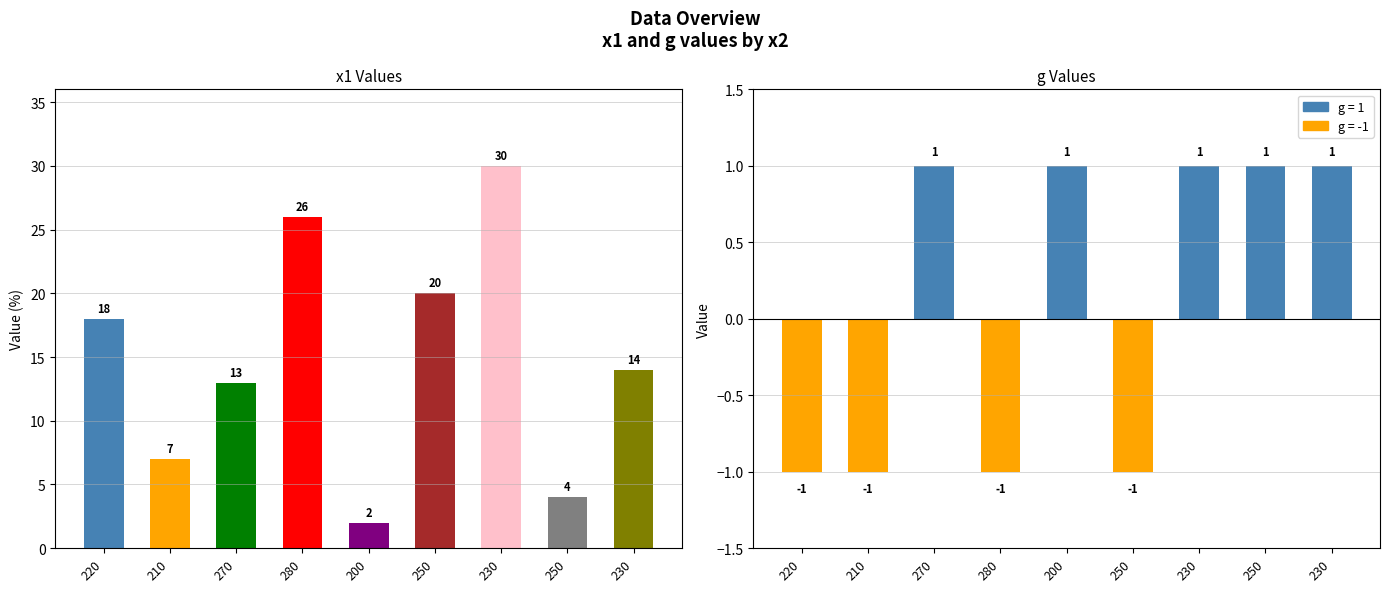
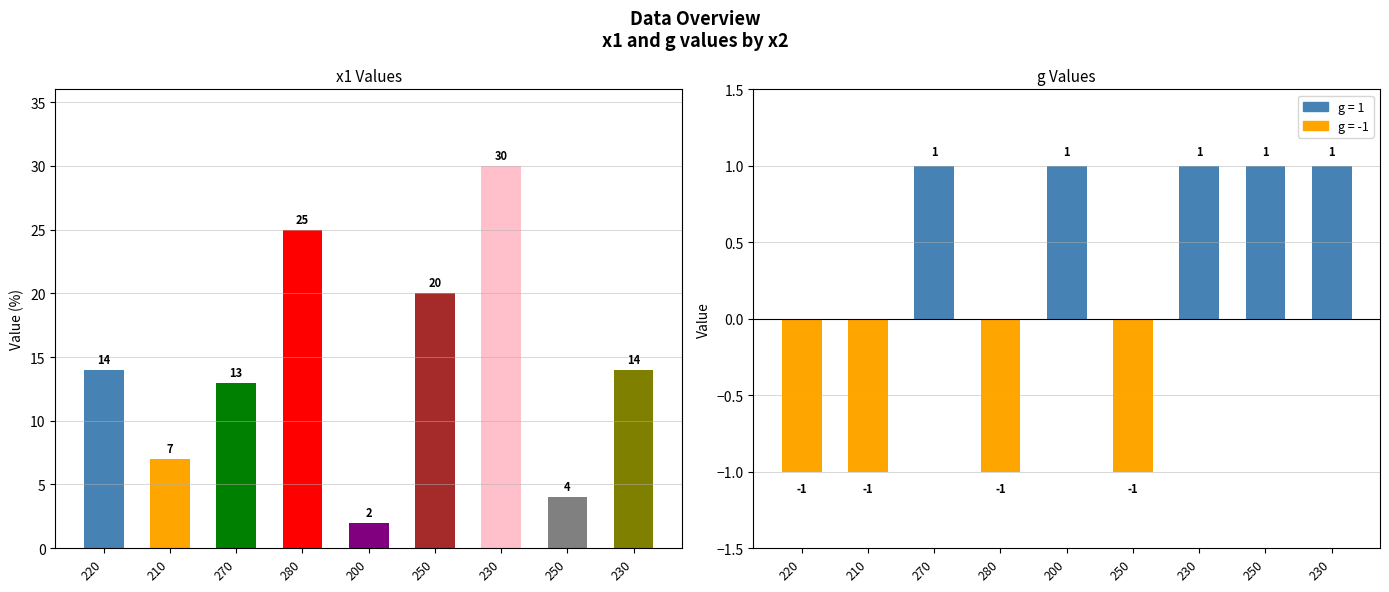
  {
    "x1 Values": {
-     "220": 18,
+     "220": 14,
      "210": 7,
      "270": 13,
-     "280": 26,
+     "280": 25,
      "200": 2
    },
    "g Values": {
      "220": -1,
      "210": -1,
      "270": 1,
      "280": -1,
      "200": 1
    }
  }
